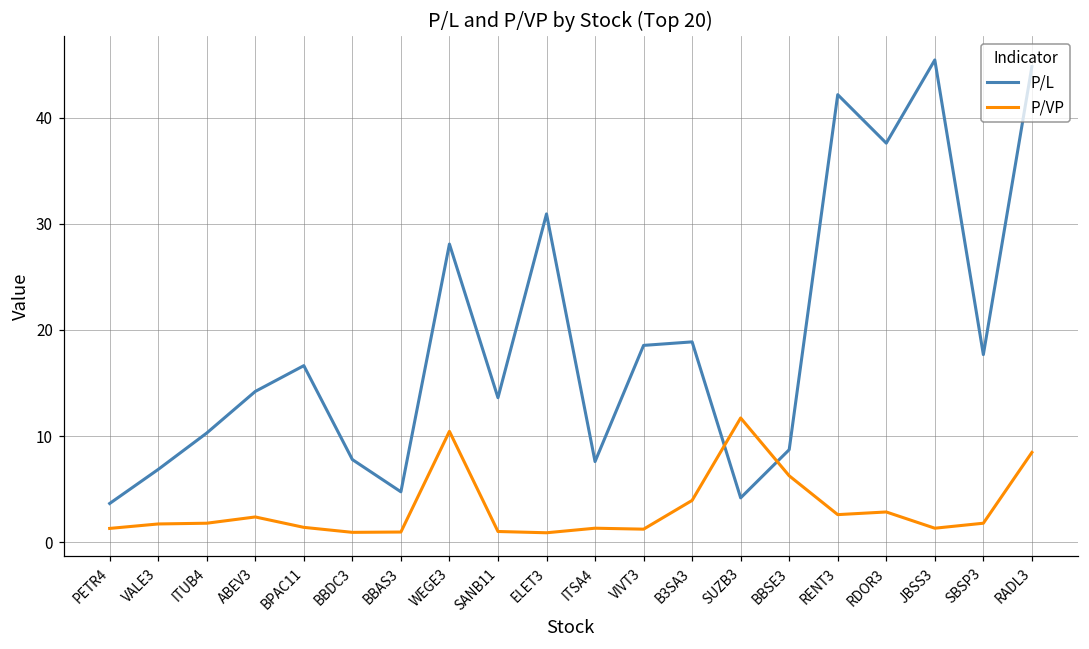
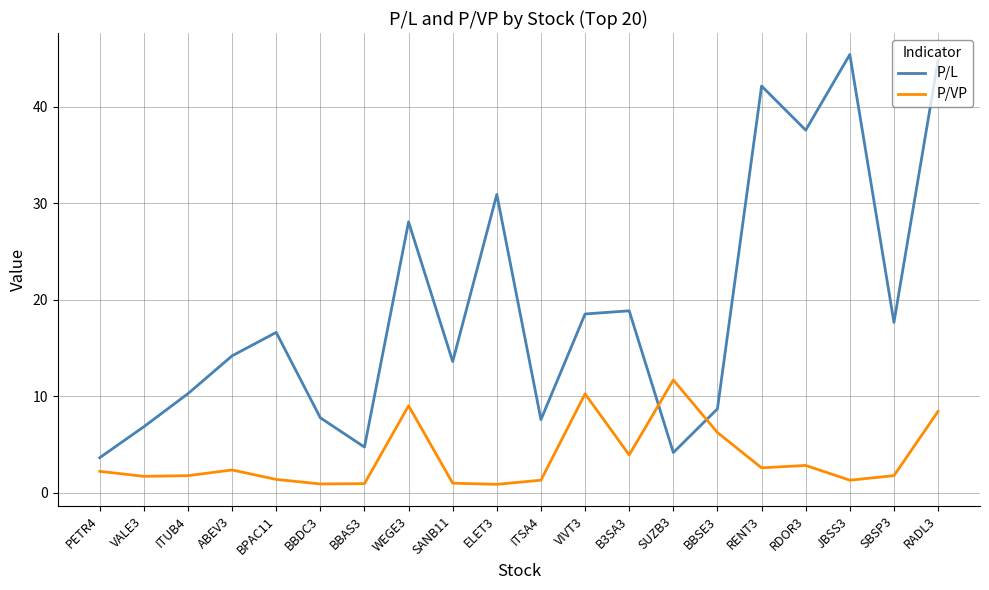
  {
    "P/L": {
      "PETR4": 4,
      "VALE3": 7,
      "ITUB4": 10,
      "ABEV3": 14,
      "BPAC11": 17,
      "BBDC3": 8,
      "BBAS3": 5,
      "WEGE3": 28,
      "SANB11": 14,
      "ELET3": 31,
      "ITSA4": 8,
      "VIVT3": 19,
      "B3SA3": 19,
      "SUZB3": 4,
      "BBSE3": 9,
      "RENT3": 42,
      "RDOR3": 38,
      "JBSS3": 45,
      "SBSP3": 18
    },
    "P/VP": {
-     "PETR4": 1,
+     "PETR4": 2,
      "VALE3": 2,
      "ITUB4": 2,
      "ABEV3": 2,
      "BPAC11": 1,
      "BBDC3": 1,
      "BBAS3": 1,
-     "WEGE3": 10,
+     "WEGE3": 9,
      "SANB11": 1,
      "ELET3": 1,
      "ITSA4": 1,
-     "VIVT3": 1,
+     "VIVT3": 10,
      "B3SA3": 4,
      "SUZB3": 12,
      "BBSE3": 6,
      "RENT3": 3,
      "RDOR3": 3,
      "JBSS3": 1,
      "SBSP3": 2,
      "RADL3": 8
    }
  }
